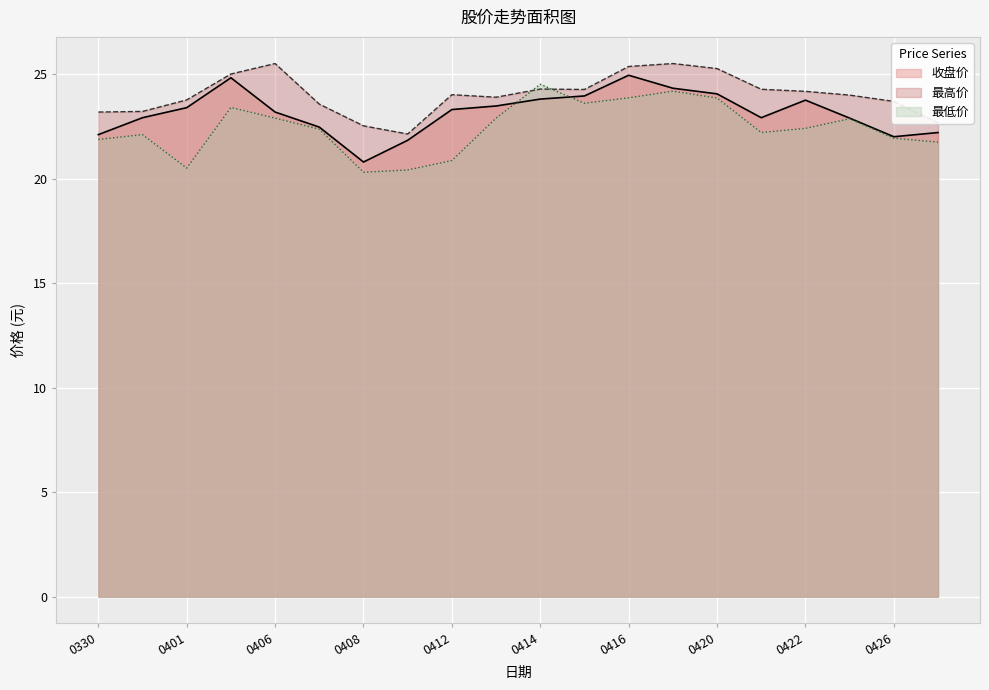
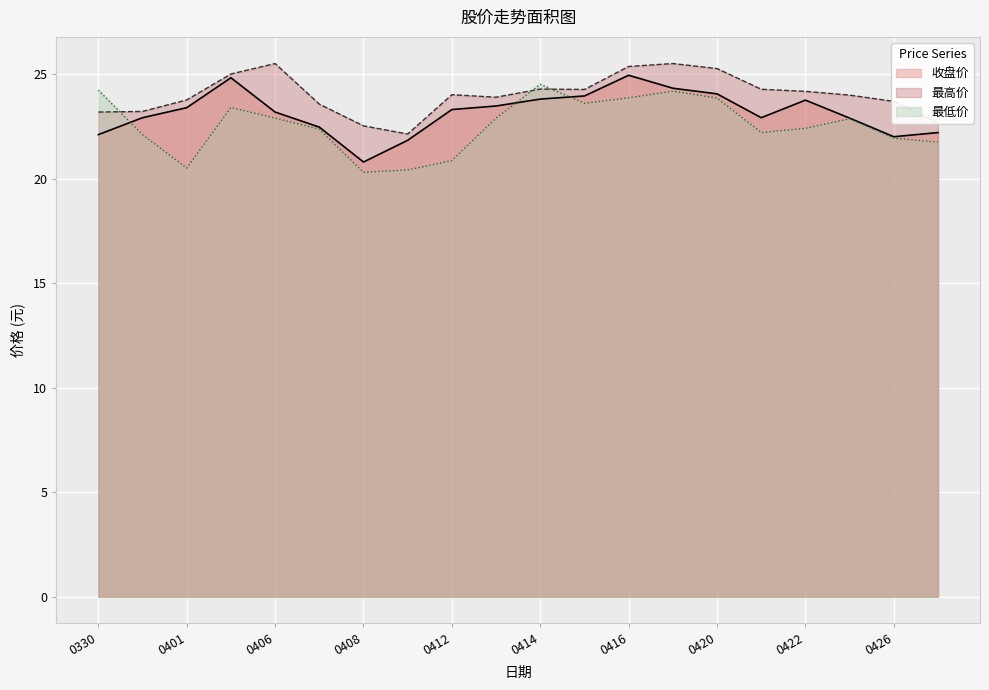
  {
    "最低价": {
-     "0330": 21.9,
+     "0330": 24.2,
      "0401": 20.5,
      "0406": 22.9,
      "0408": 20.3,
      "0412": 20.9,
      "0414": 24.5,
      "0416": 23.9,
      "0420": 23.9,
      "0422": 22.4
    }
  }
